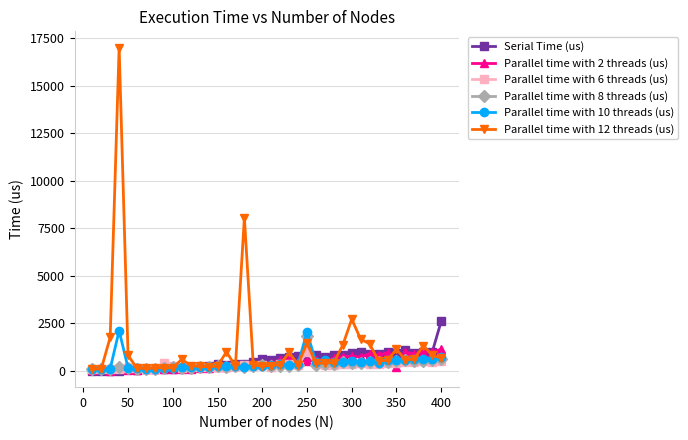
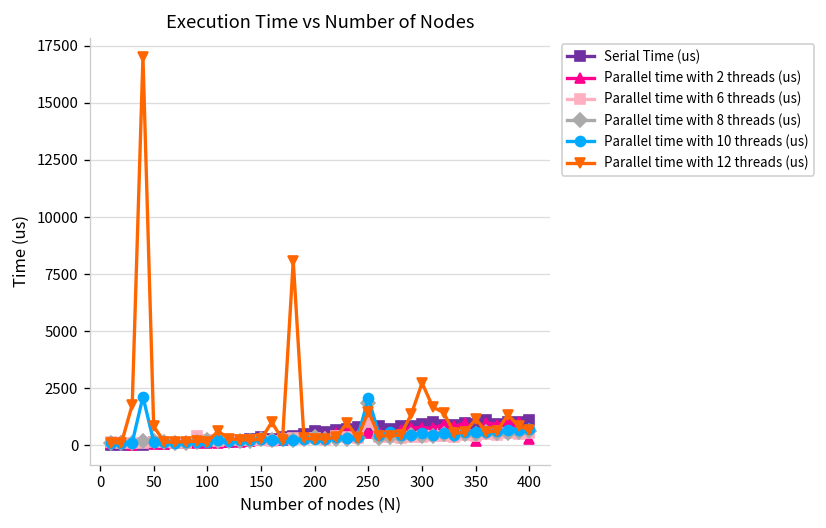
  {
    "Serial Time (us)": {
      "200": 600,
      "250": 700,
      "300": 900,
      "350": 900,
-     "400": 2600
+     "400": 1100
    },
    "Parallel time with 2 threads (us)": {
      "250": 500,
      "300": 800,
      "350": 200,
-     "400": 1100
+     "400": 300
    },
    "Parallel time with 6 threads (us)": {
      "250": 1000
    },
    "Parallel time with 8 threads (us)": {
      "250": 1800
    },
    "Parallel time with 10 threads (us)": {
      "250": 2000,
      "300": 500
    },
    "Parallel time with 12 threads (us)": {
      "50": 800,
      "250": 1500,
      "300": 2700,
      "350": 1100
    }
  }
